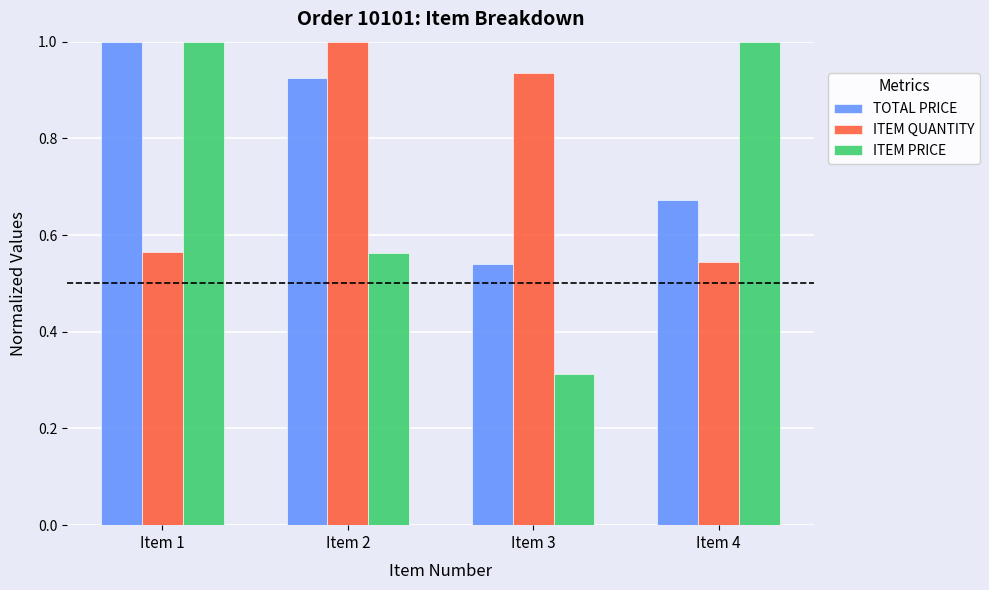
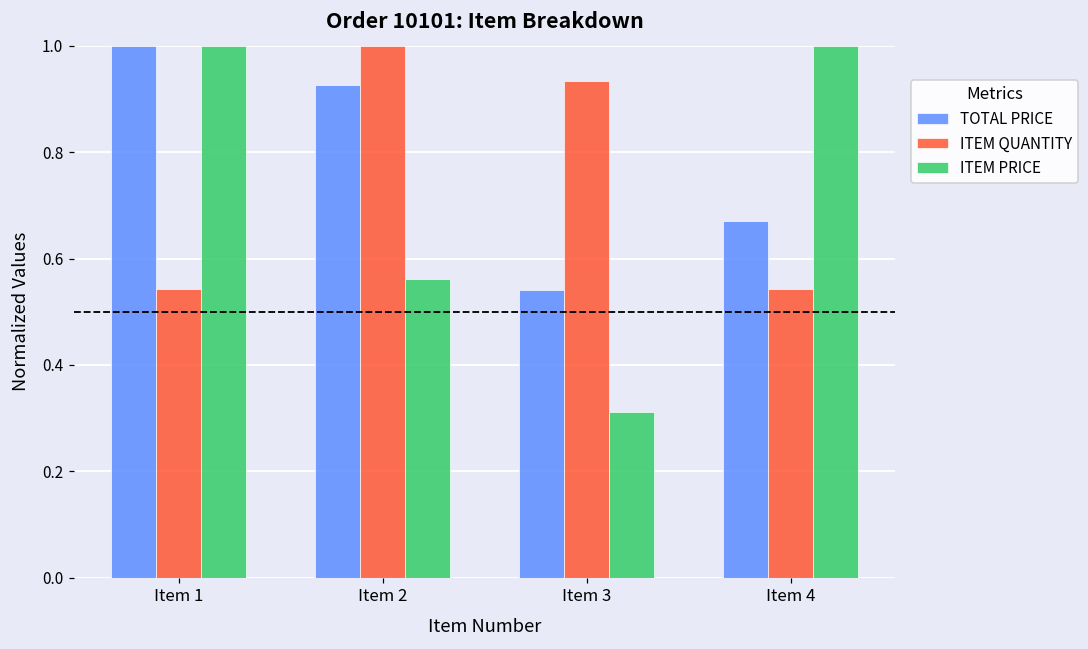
  {
    "TOTAL PRICE": {
      "Item 1": 1.00,
      "Item 2": 0.93,
      "Item 3": 0.54,
      "Item 4": 0.67
    },
    "ITEM QUANTITY": {
-     "Item 1": 0.57,
+     "Item 1": 0.54,
      "Item 2": 1.00,
      "Item 3": 0.93,
      "Item 4": 0.54
    },
    "ITEM PRICE": {
      "Item 1": 1.00,
      "Item 2": 0.56,
      "Item 3": 0.31,
      "Item 4": 1.00
    }
  }
